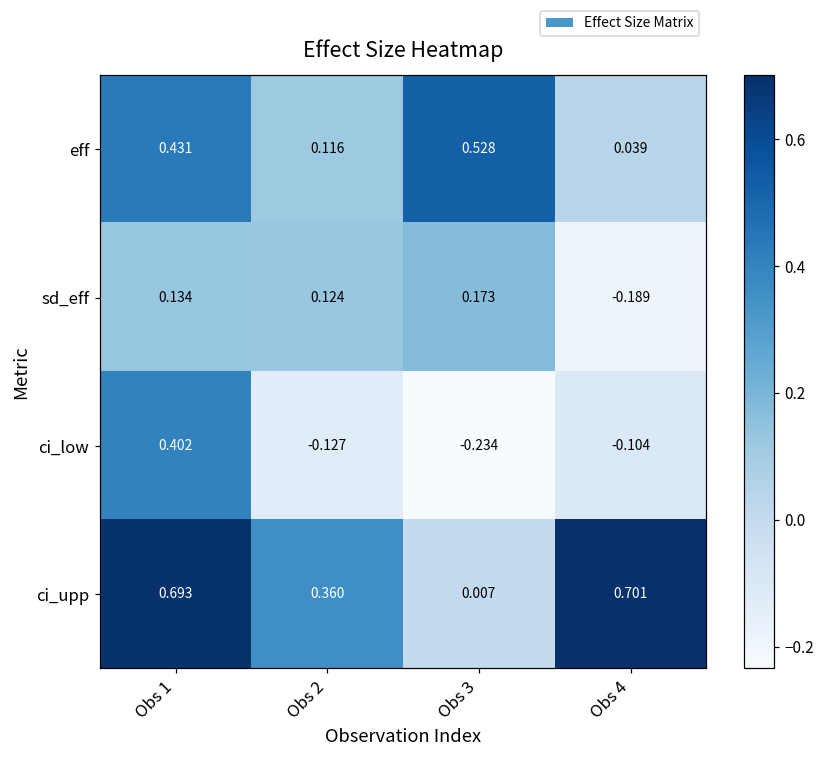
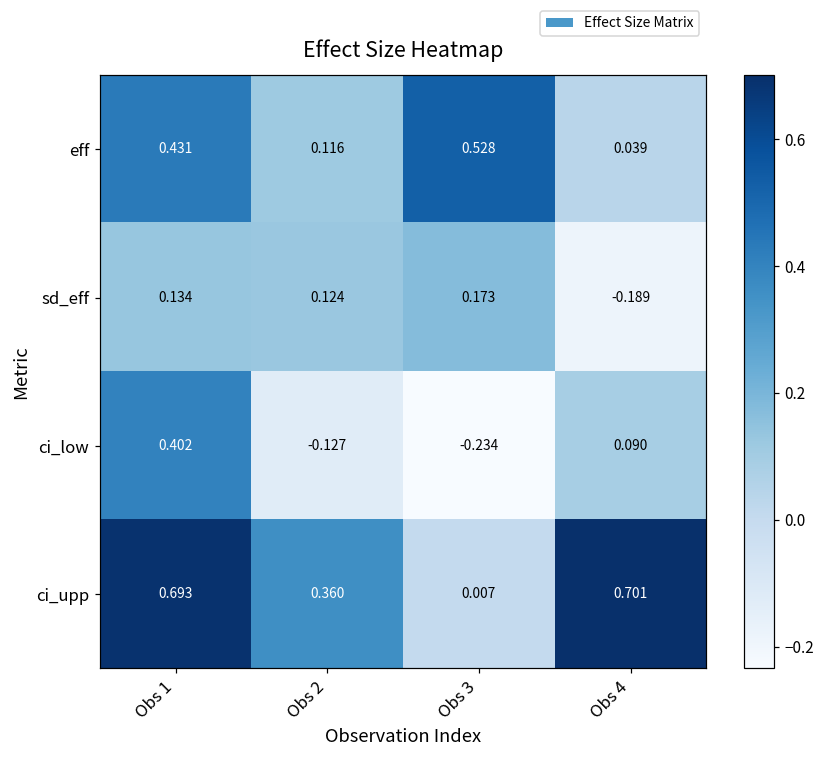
  {
    "eff": {
      "Obs 1": 0.431,
      "Obs 2": 0.116,
      "Obs 3": 0.528,
      "Obs 4": 0.039
    },
    "sd_eff": {
      "Obs 1": 0.134,
      "Obs 2": 0.124,
      "Obs 3": 0.173,
      "Obs 4": -0.189
    },
    "ci_low": {
      "Obs 1": 0.402,
      "Obs 2": -0.127,
      "Obs 3": -0.234,
-     "Obs 4": -0.104
+     "Obs 4": 0.090
    },
    "ci_upp": {
      "Obs 1": 0.693,
      "Obs 2": 0.360,
      "Obs 3": 0.007,
      "Obs 4": 0.701
    }
  }
